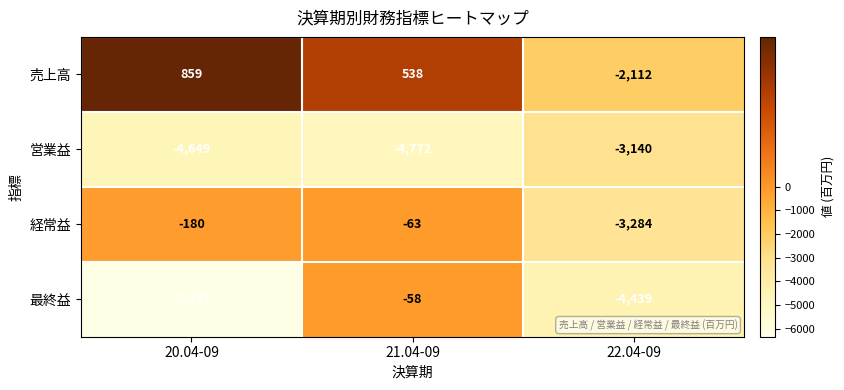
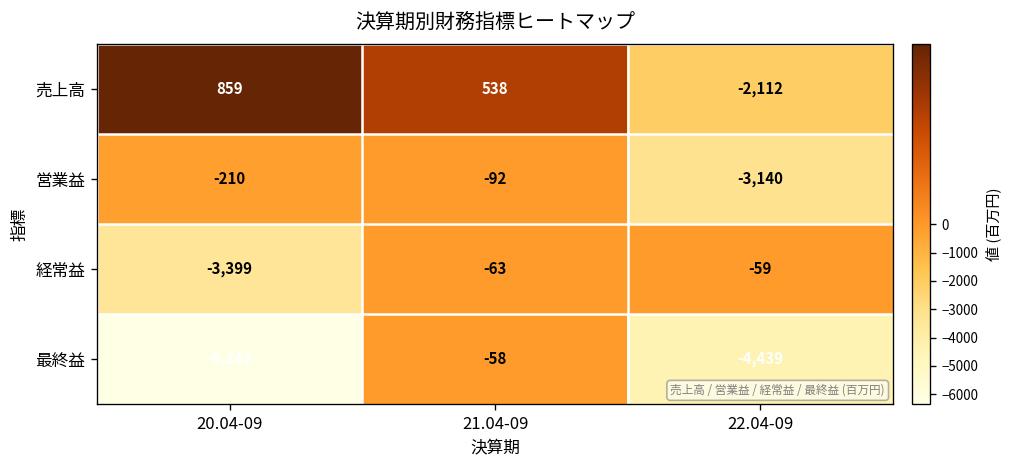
  {
    "売上高": {
      "20.04-09": "859",
      "21.04-09": "538",
      "22.04-09": "-2,112"
    },
    "営業益": {
-     "20.04-09": "-4,649",
-     "21.04-09": "-4,772",
+     "20.04-09": "-210",
+     "21.04-09": "-92",
      "22.04-09": "-3,140"
    },
    "経常益": {
-     "20.04-09": "-180",
+     "20.04-09": "-3,399",
      "21.04-09": "-63",
-     "22.04-09": "-3,284"
+     "22.04-09": "-59"
    },
    "最終益": {
      "21.04-09": "-58",
      "22.04-09": "-4,439"
    }
  }
